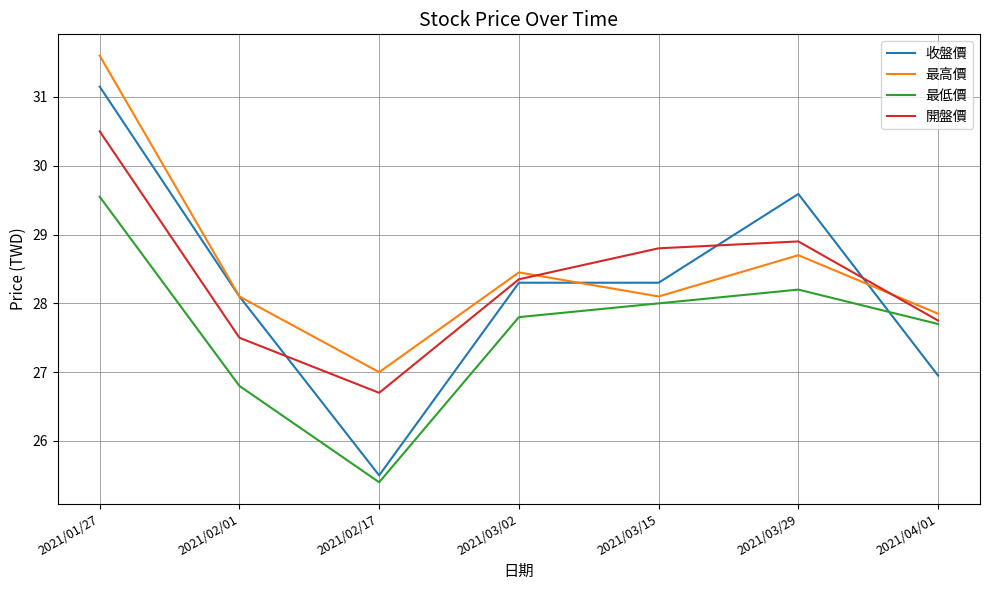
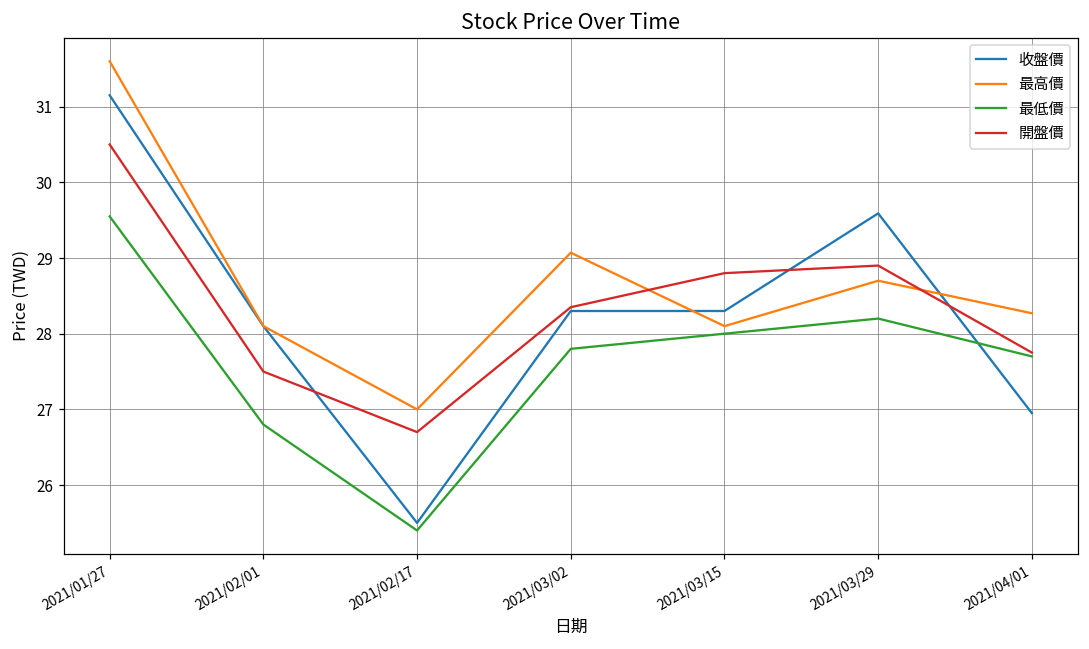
  {
    "收盤價": {
      "2021/01/27": 31.2,
      "2021/02/17": 25.5,
      "2021/03/02": 28.3,
      "2021/03/15": 28.3,
      "2021/03/29": 29.6,
      "2021/04/01": 27.0
    },
    "最高價": {
      "2021/01/27": 31.6,
      "2021/02/17": 27.0,
-     "2021/03/02": 28.5,
+     "2021/03/02": 29.1,
      "2021/03/15": 28.1,
      "2021/03/29": 28.7,
-     "2021/04/01": 27.9
+     "2021/04/01": 28.3
    },
    "最低價": {
      "2021/01/27": 29.6,
      "2021/02/01": 26.8,
      "2021/02/17": 25.4,
      "2021/03/02": 27.8,
      "2021/03/15": 28.0,
      "2021/03/29": 28.2,
      "2021/04/01": 27.7
    },
    "開盤價": {
      "2021/01/27": 30.5,
      "2021/02/01": 27.5,
      "2021/02/17": 26.7,
      "2021/03/02": 28.4,
      "2021/03/15": 28.8,
      "2021/03/29": 28.9,
      "2021/04/01": 27.8
    }
  }
